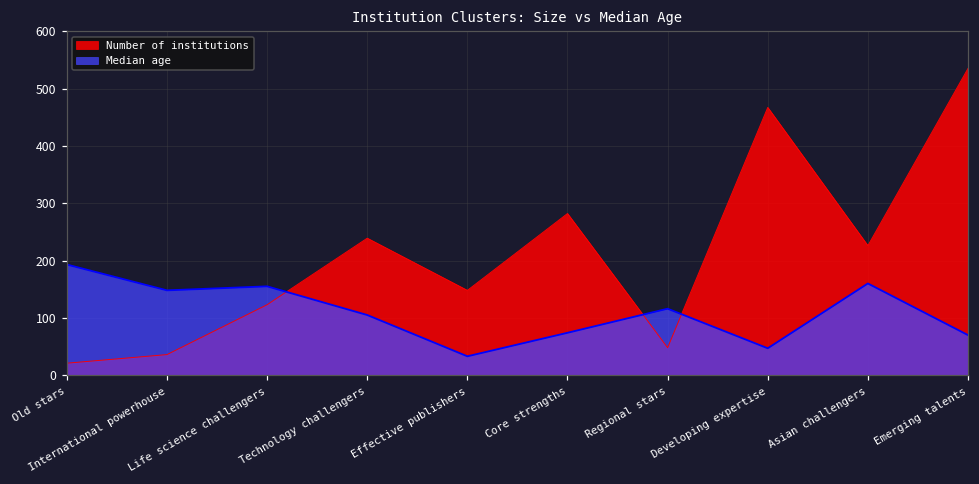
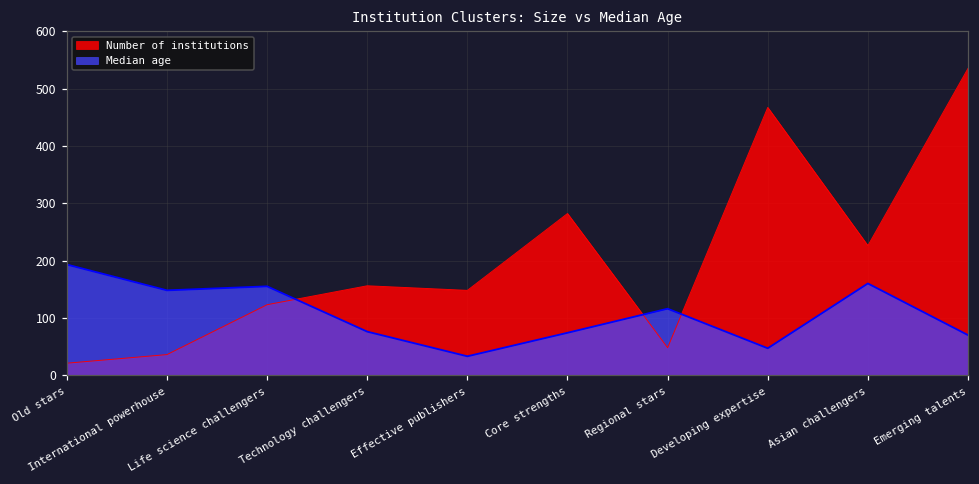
  {
    "Number of institutions": {
      "Old stars": 20,
      "International powerhouse": 40,
      "Life science challengers": 120,
-     "Technology challengers": 240,
+     "Technology challengers": 160,
      "Effective publishers": 150,
      "Core strengths": 280,
      "Regional stars": 50,
      "Developing expertise": 470,
      "Asian challengers": 230,
      "Emerging talents": 540
    },
    "Median age": {
      "Old stars": 190,
      "International powerhouse": 150,
      "Life science challengers": 160,
-     "Technology challengers": 110,
+     "Technology challengers": 80,
      "Effective publishers": 30,
      "Core strengths": 70,
      "Regional stars": 120,
      "Developing expertise": 50,
      "Asian challengers": 160,
      "Emerging talents": 70
    }
  }
